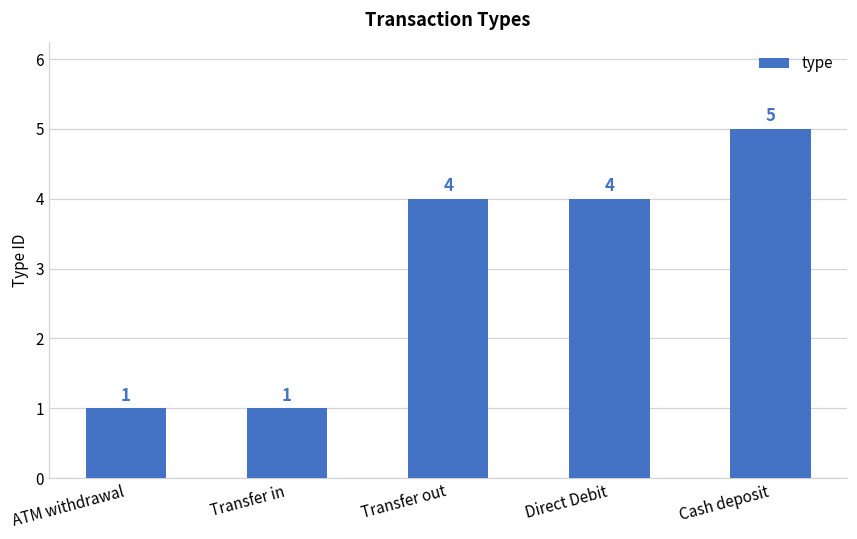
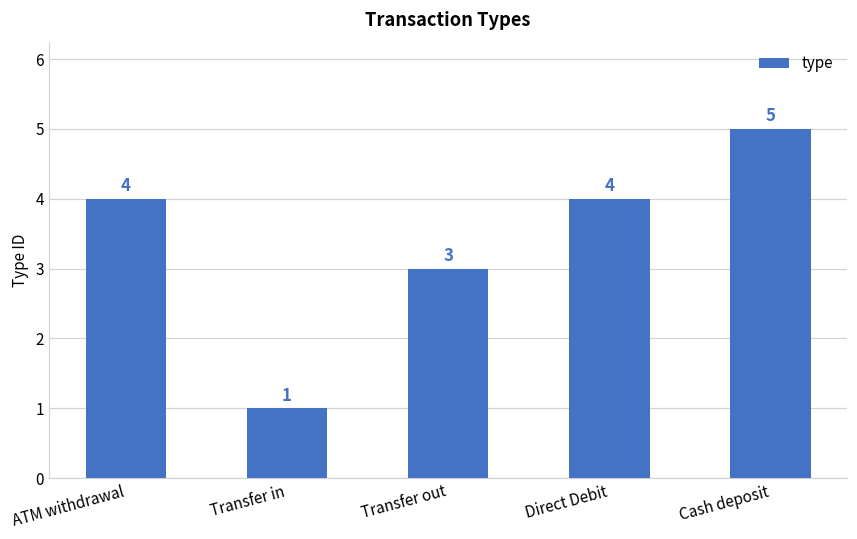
  {
-   "ATM withdrawal": 1,
+   "ATM withdrawal": 4,
    "Transfer in": 1,
-   "Transfer out": 4,
+   "Transfer out": 3,
    "Direct Debit": 4,
    "Cash deposit": 5
  }
